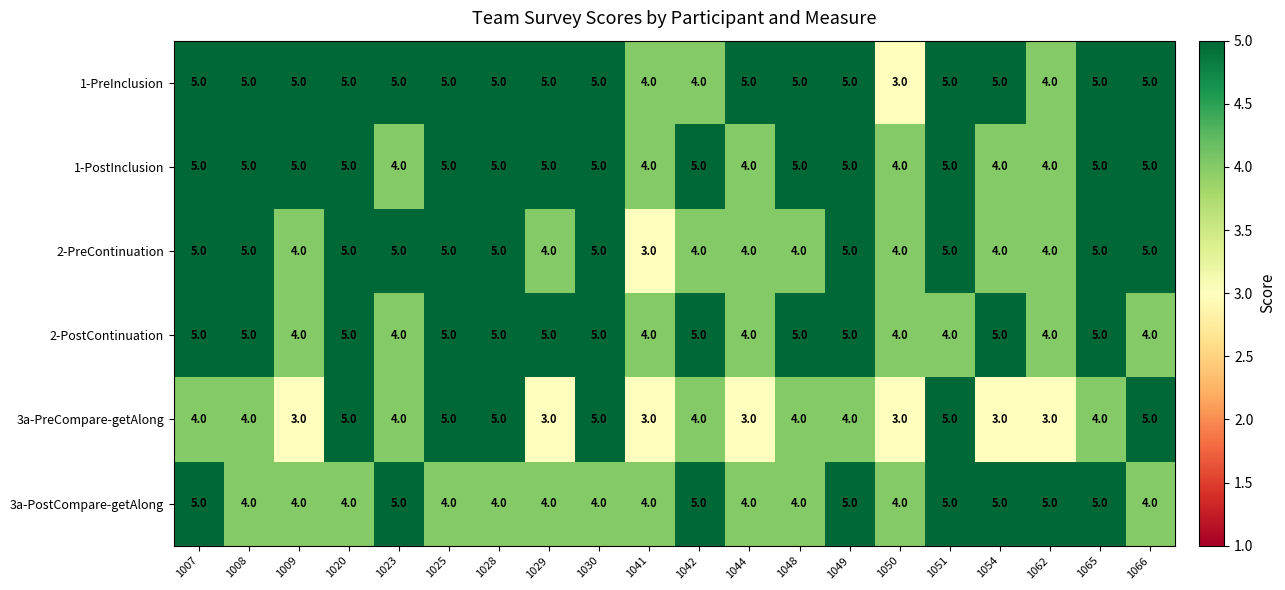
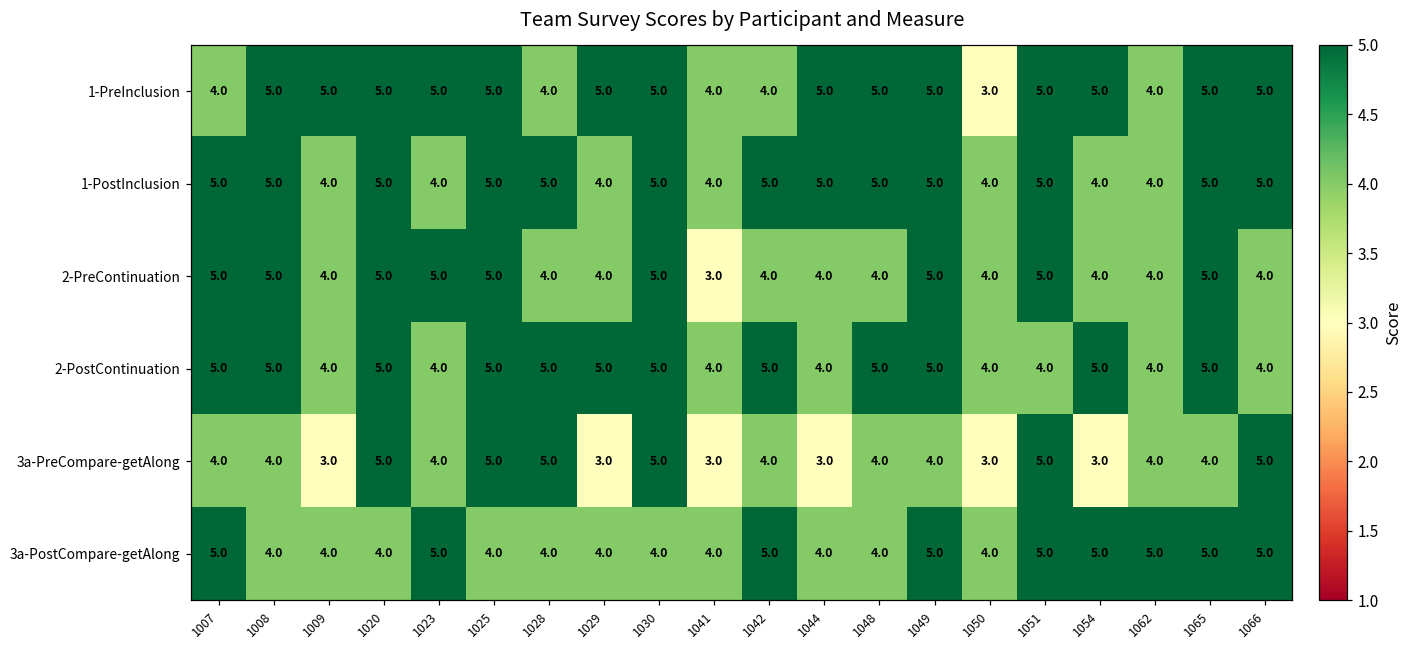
  {
    "1-PreInclusion": {
-     "1007": 5.0,
+     "1007": 4.0,
      "1008": 5.0,
      "1009": 5.0,
      "1020": 5.0,
      "1023": 5.0,
      "1025": 5.0,
-     "1028": 5.0,
+     "1028": 4.0,
      "1029": 5.0,
      "1030": 5.0,
      "1041": 4.0,
      "1042": 4.0,
      "1044": 5.0,
      "1048": 5.0,
      "1049": 5.0,
      "1050": 3.0,
      "1051": 5.0,
      "1054": 5.0,
      "1062": 4.0,
      "1065": 5.0,
      "1066": 5.0
    },
    "1-PostInclusion": {
      "1007": 5.0,
      "1008": 5.0,
-     "1009": 5.0,
+     "1009": 4.0,
      "1020": 5.0,
      "1023": 4.0,
      "1025": 5.0,
      "1028": 5.0,
-     "1029": 5.0,
+     "1029": 4.0,
      "1030": 5.0,
      "1041": 4.0,
      "1042": 5.0,
-     "1044": 4.0,
+     "1044": 5.0,
      "1048": 5.0,
      "1049": 5.0,
      "1050": 4.0,
      "1051": 5.0,
      "1054": 4.0,
      "1062": 4.0,
      "1065": 5.0,
      "1066": 5.0
    },
    "2-PreContinuation": {
      "1007": 5.0,
      "1008": 5.0,
      "1009": 4.0,
      "1020": 5.0,
      "1023": 5.0,
      "1025": 5.0,
-     "1028": 5.0,
+     "1028": 4.0,
      "1029": 4.0,
      "1030": 5.0,
      "1041": 3.0,
      "1042": 4.0,
      "1044": 4.0,
      "1048": 4.0,
      "1049": 5.0,
      "1050": 4.0,
      "1051": 5.0,
      "1054": 4.0,
      "1062": 4.0,
      "1065": 5.0,
-     "1066": 5.0
+     "1066": 4.0
    },
    "2-PostContinuation": {
      "1007": 5.0,
      "1008": 5.0,
      "1009": 4.0,
      "1020": 5.0,
      "1023": 4.0,
      "1025": 5.0,
      "1028": 5.0,
      "1029": 5.0,
      "1030": 5.0,
      "1041": 4.0,
      "1042": 5.0,
      "1044": 4.0,
      "1048": 5.0,
      "1049": 5.0,
      "1050": 4.0,
      "1051": 4.0,
      "1054": 5.0,
      "1062": 4.0,
      "1065": 5.0,
      "1066": 4.0
    },
    "3a-PreCompare-getAlong": {
      "1007": 4.0,
      "1008": 4.0,
      "1009": 3.0,
      "1020": 5.0,
      "1023": 4.0,
      "1025": 5.0,
      "1028": 5.0,
      "1029": 3.0,
      "1030": 5.0,
      "1041": 3.0,
      "1042": 4.0,
      "1044": 3.0,
      "1048": 4.0,
      "1049": 4.0,
      "1050": 3.0,
      "1051": 5.0,
      "1054": 3.0,
-     "1062": 3.0,
+     "1062": 4.0,
      "1065": 4.0,
      "1066": 5.0
    },
    "3a-PostCompare-getAlong": {
      "1007": 5.0,
      "1008": 4.0,
      "1009": 4.0,
      "1020": 4.0,
      "1023": 5.0,
      "1025": 4.0,
      "1028": 4.0,
      "1029": 4.0,
      "1030": 4.0,
      "1041": 4.0,
      "1042": 5.0,
      "1044": 4.0,
      "1048": 4.0,
      "1049": 5.0,
      "1050": 4.0,
      "1051": 5.0,
      "1054": 5.0,
      "1062": 5.0,
      "1065": 5.0,
-     "1066": 4.0
+     "1066": 5.0
    }
  }
